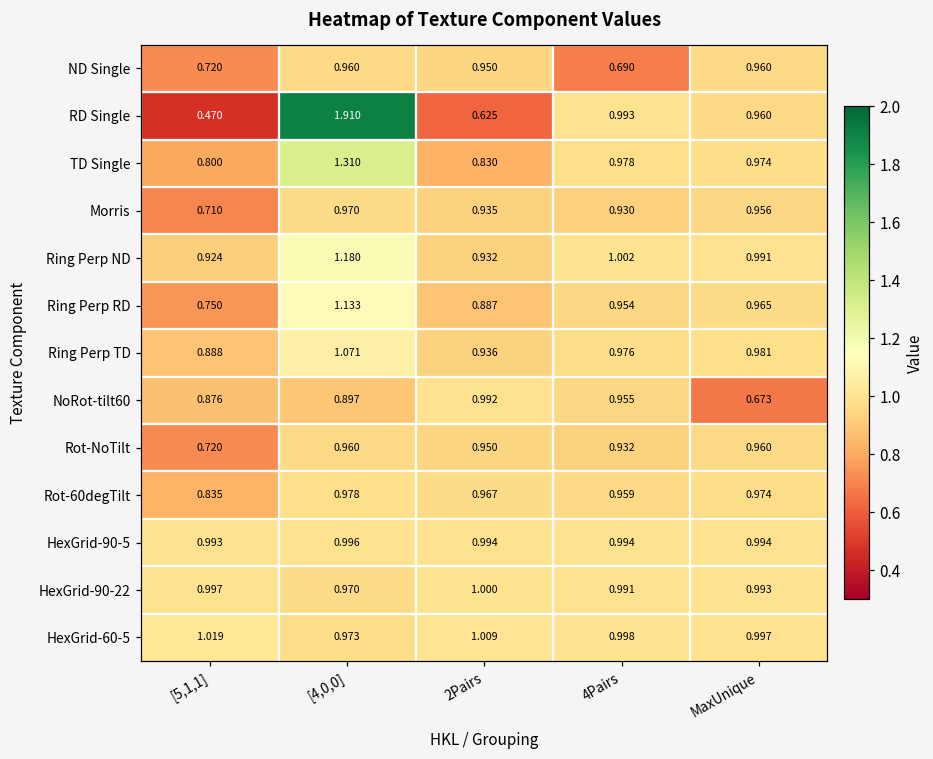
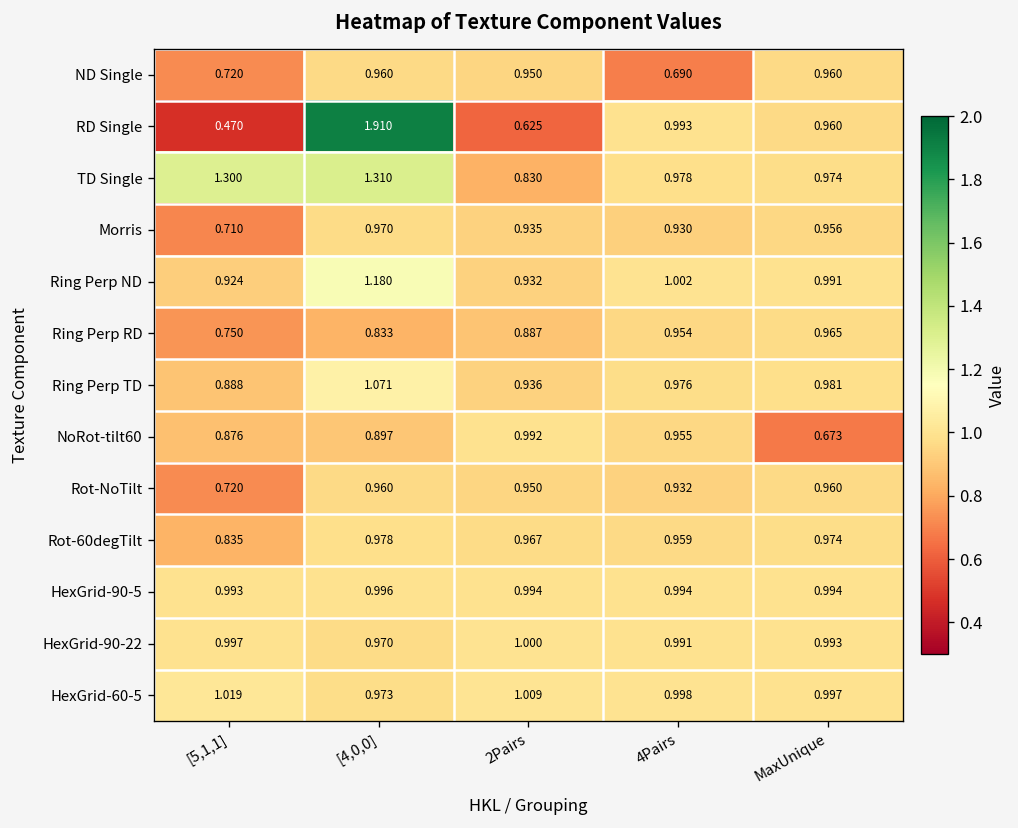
  {
    "ND Single": {
      "[5,1,1]": 0.720,
      "[4,0,0]": 0.960,
      "2Pairs": 0.950,
      "4Pairs": 0.690,
      "MaxUnique": 0.960
    },
    "RD Single": {
      "[5,1,1]": 0.470,
      "[4,0,0]": 1.910,
      "2Pairs": 0.625,
      "4Pairs": 0.993,
      "MaxUnique": 0.960
    },
    "TD Single": {
-     "[5,1,1]": 0.800,
+     "[5,1,1]": 1.300,
      "[4,0,0]": 1.310,
      "2Pairs": 0.830,
      "4Pairs": 0.978,
      "MaxUnique": 0.974
    },
    "Morris": {
      "[5,1,1]": 0.710,
      "[4,0,0]": 0.970,
      "2Pairs": 0.935,
      "4Pairs": 0.930,
      "MaxUnique": 0.956
    },
    "Ring Perp ND": {
      "[5,1,1]": 0.924,
      "[4,0,0]": 1.180,
      "2Pairs": 0.932,
      "4Pairs": 1.002,
      "MaxUnique": 0.991
    },
    "Ring Perp RD": {
      "[5,1,1]": 0.750,
-     "[4,0,0]": 1.133,
+     "[4,0,0]": 0.833,
      "2Pairs": 0.887,
      "4Pairs": 0.954,
      "MaxUnique": 0.965
    },
    "Ring Perp TD": {
      "[5,1,1]": 0.888,
      "[4,0,0]": 1.071,
      "2Pairs": 0.936,
      "4Pairs": 0.976,
      "MaxUnique": 0.981
    },
    "NoRot-tilt60": {
      "[5,1,1]": 0.876,
      "[4,0,0]": 0.897,
      "2Pairs": 0.992,
      "4Pairs": 0.955,
      "MaxUnique": 0.673
    },
    "Rot-NoTilt": {
      "[5,1,1]": 0.720,
      "[4,0,0]": 0.960,
      "2Pairs": 0.950,
      "4Pairs": 0.932,
      "MaxUnique": 0.960
    },
    "Rot-60degTilt": {
      "[5,1,1]": 0.835,
      "[4,0,0]": 0.978,
      "2Pairs": 0.967,
      "4Pairs": 0.959,
      "MaxUnique": 0.974
    },
    "HexGrid-90-5": {
      "[5,1,1]": 0.993,
      "[4,0,0]": 0.996,
      "2Pairs": 0.994,
      "4Pairs": 0.994,
      "MaxUnique": 0.994
    },
    "HexGrid-90-22": {
      "[5,1,1]": 0.997,
      "[4,0,0]": 0.970,
      "2Pairs": 1.000,
      "4Pairs": 0.991,
      "MaxUnique": 0.993
    },
    "HexGrid-60-5": {
      "[5,1,1]": 1.019,
      "[4,0,0]": 0.973,
      "2Pairs": 1.009,
      "4Pairs": 0.998,
      "MaxUnique": 0.997
    }
  }
